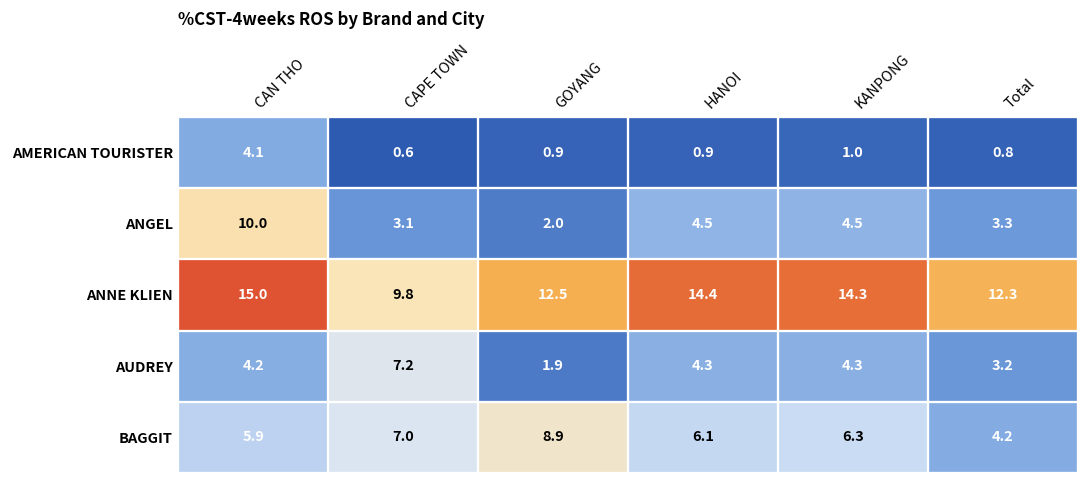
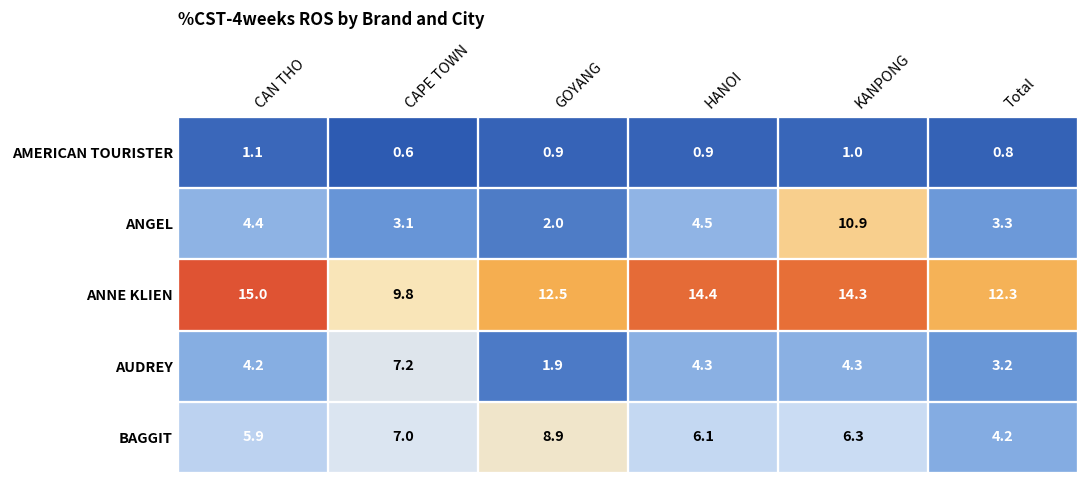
  {
    "AMERICAN TOURISTER": {
-     "CAN THO": 4.1,
+     "CAN THO": 1.1,
      "CAPE TOWN": 0.6,
      "GOYANG": 0.9,
      "HANOI": 0.9,
      "KANPONG": 1.0,
      "Total": 0.8
    },
    "ANGEL": {
-     "CAN THO": 10.0,
+     "CAN THO": 4.4,
      "CAPE TOWN": 3.1,
      "GOYANG": 2.0,
      "HANOI": 4.5,
-     "KANPONG": 4.5,
+     "KANPONG": 10.9,
      "Total": 3.3
    },
    "ANNE KLIEN": {
      "CAN THO": 15.0,
      "CAPE TOWN": 9.8,
      "GOYANG": 12.5,
      "HANOI": 14.4,
      "KANPONG": 14.3,
      "Total": 12.3
    },
    "AUDREY": {
      "CAN THO": 4.2,
      "CAPE TOWN": 7.2,
      "GOYANG": 1.9,
      "HANOI": 4.3,
      "KANPONG": 4.3,
      "Total": 3.2
    },
    "BAGGIT": {
      "CAN THO": 5.9,
      "CAPE TOWN": 7.0,
      "GOYANG": 8.9,
      "HANOI": 6.1,
      "KANPONG": 6.3,
      "Total": 4.2
    }
  }
